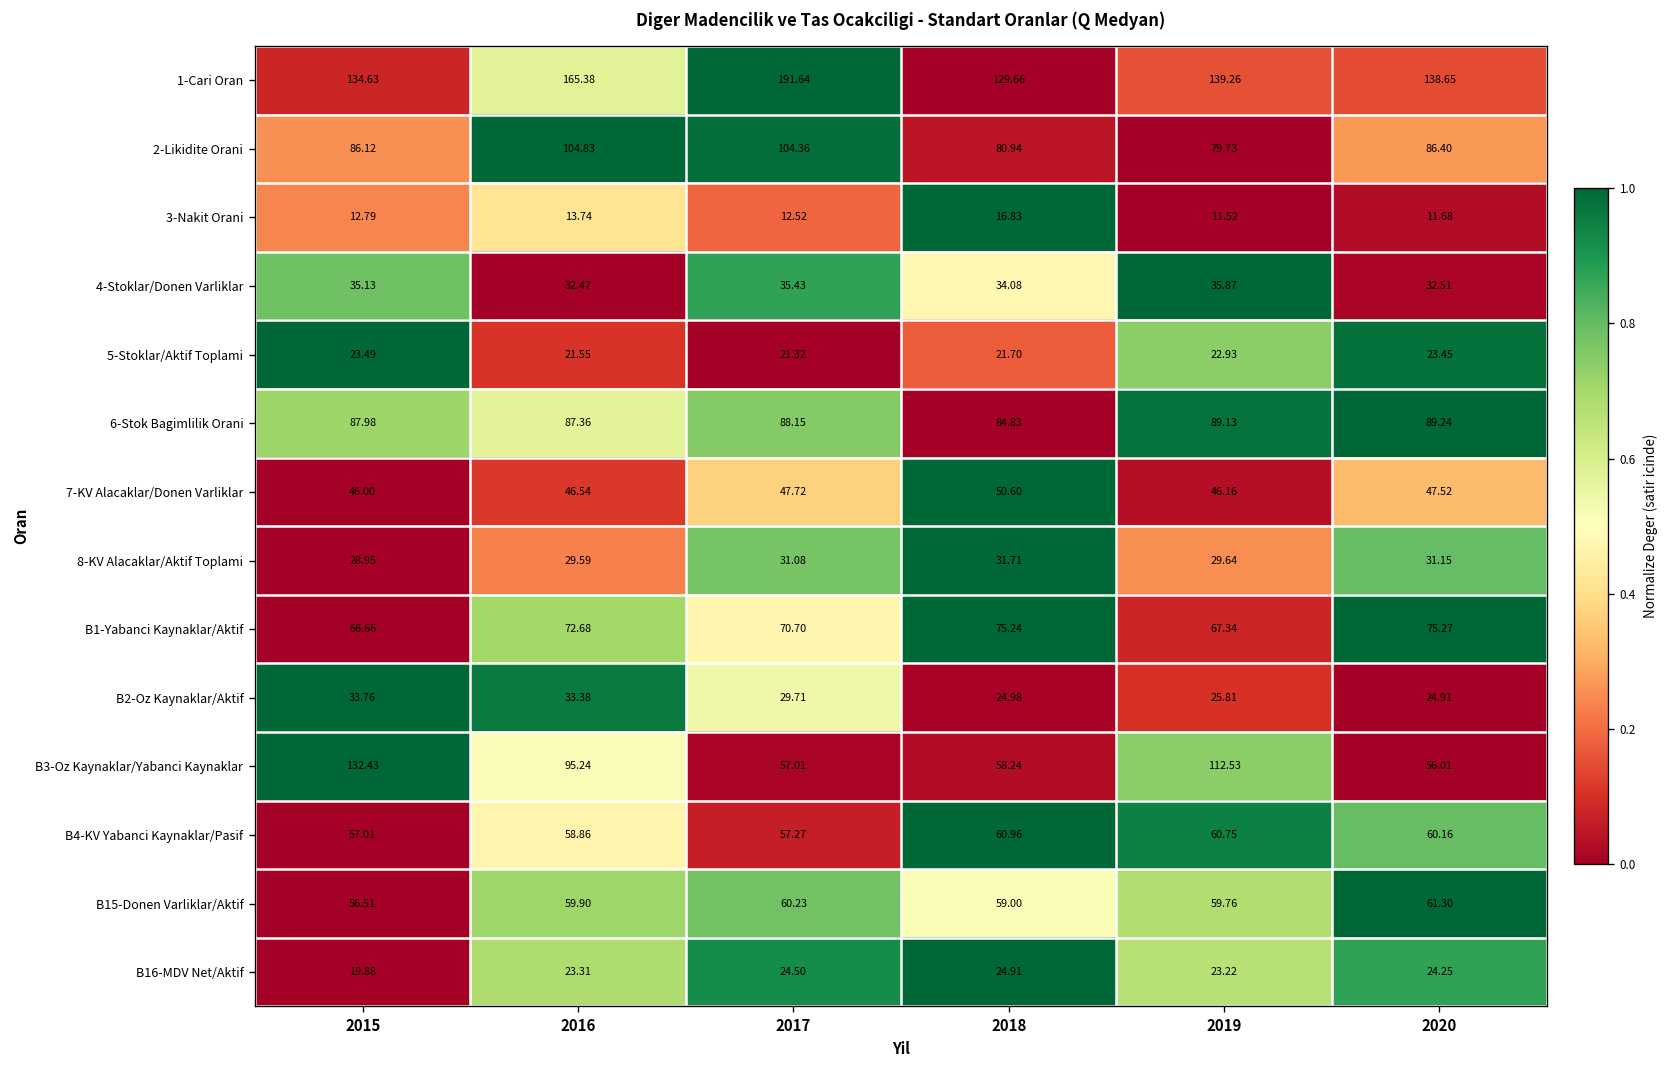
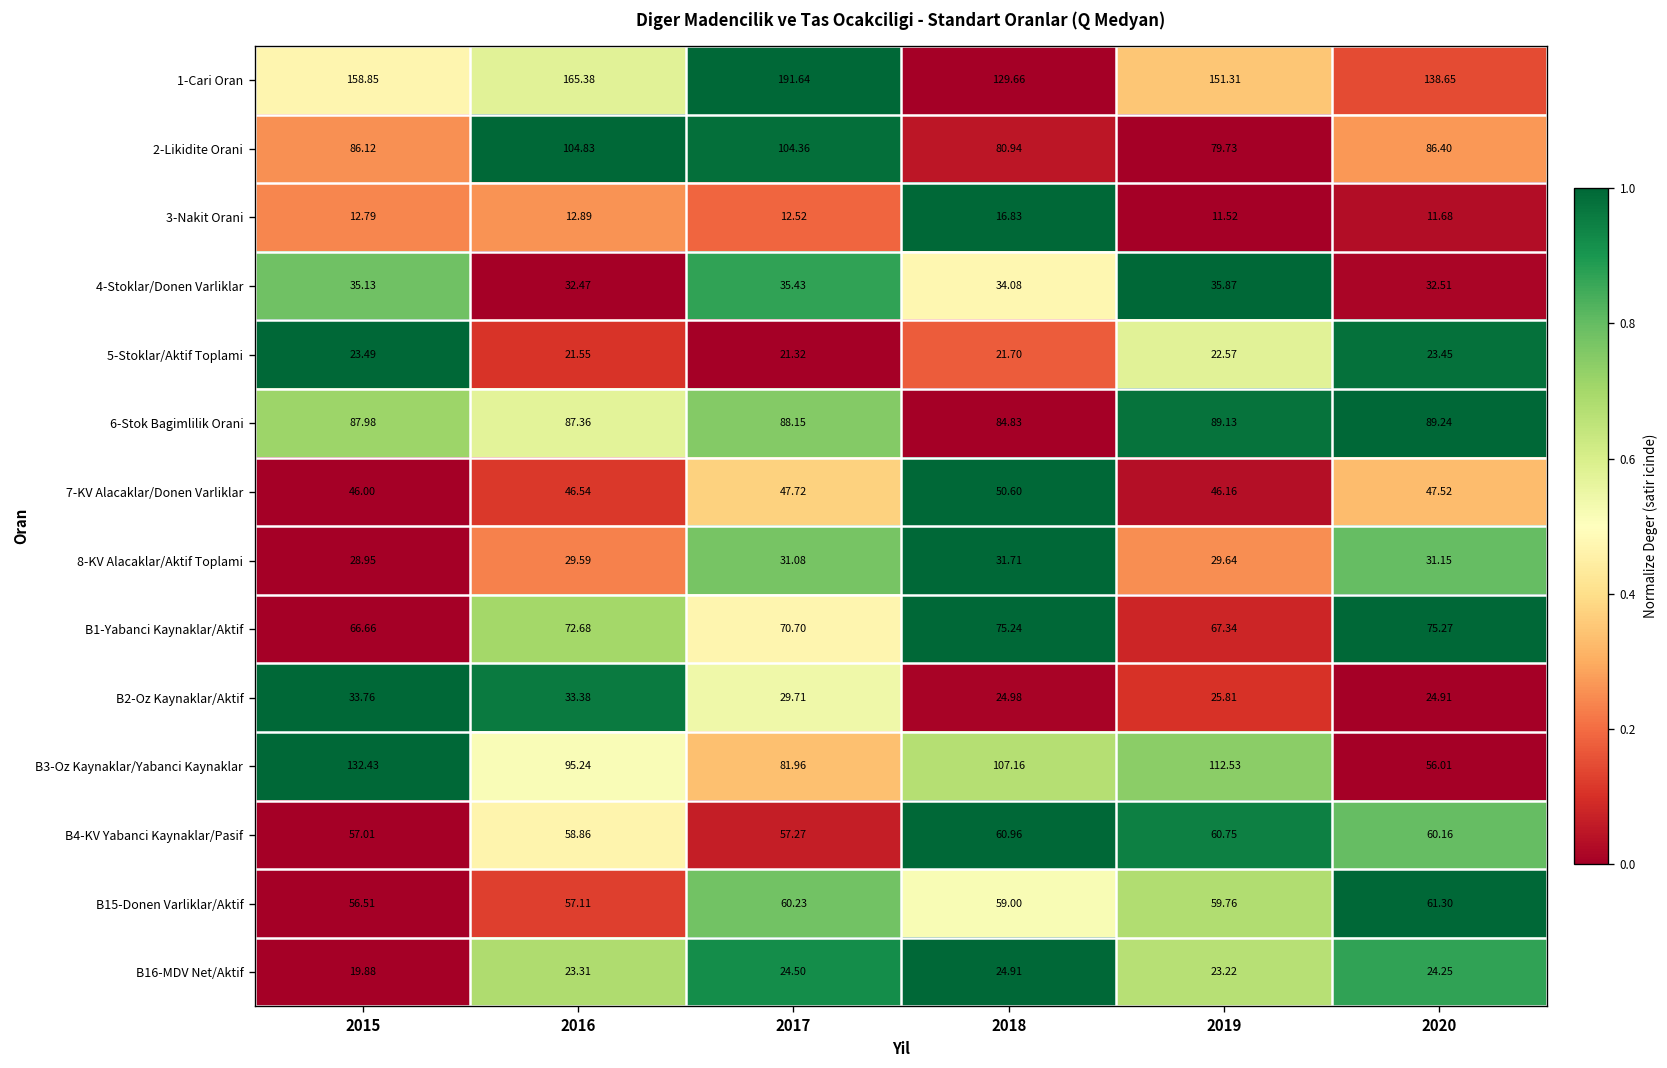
  {
    "1-Cari Oran": {
-     "2015": 134.63,
+     "2015": 158.85,
      "2016": 165.38,
      "2017": 191.64,
      "2018": 129.66,
-     "2019": 139.26,
+     "2019": 151.31,
      "2020": 138.65
    },
    "2-Likidite Orani": {
      "2015": 86.12,
      "2016": 104.83,
      "2017": 104.36,
      "2018": 80.94,
      "2019": 79.73,
      "2020": 86.40
    },
    "3-Nakit Orani": {
      "2015": 12.79,
-     "2016": 13.74,
+     "2016": 12.89,
      "2017": 12.52,
      "2018": 16.83,
      "2019": 11.52,
      "2020": 11.68
    },
    "4-Stoklar/Donen Varliklar": {
      "2015": 35.13,
      "2016": 32.47,
      "2017": 35.43,
      "2018": 34.08,
      "2019": 35.87,
      "2020": 32.51
    },
    "5-Stoklar/Aktif Toplami": {
      "2015": 23.49,
      "2016": 21.55,
      "2017": 21.32,
      "2018": 21.70,
-     "2019": 22.93,
+     "2019": 22.57,
      "2020": 23.45
    },
    "6-Stok Bagimlilik Orani": {
      "2015": 87.98,
      "2016": 87.36,
      "2017": 88.15,
      "2018": 84.83,
      "2019": 89.13,
      "2020": 89.24
    },
    "7-KV Alacaklar/Donen Varliklar": {
      "2015": 46.00,
      "2016": 46.54,
      "2017": 47.72,
      "2018": 50.60,
      "2019": 46.16,
      "2020": 47.52
    },
    "8-KV Alacaklar/Aktif Toplami": {
      "2015": 28.95,
      "2016": 29.59,
      "2017": 31.08,
      "2018": 31.71,
      "2019": 29.64,
      "2020": 31.15
    },
    "B1-Yabanci Kaynaklar/Aktif": {
      "2015": 66.66,
      "2016": 72.68,
      "2017": 70.70,
      "2018": 75.24,
      "2019": 67.34,
      "2020": 75.27
    },
    "B2-Oz Kaynaklar/Aktif": {
      "2015": 33.76,
      "2016": 33.38,
      "2017": 29.71,
      "2018": 24.98,
      "2019": 25.81,
      "2020": 24.91
    },
    "B3-Oz Kaynaklar/Yabanci Kaynaklar": {
      "2015": 132.43,
      "2016": 95.24,
-     "2017": 57.01,
-     "2018": 58.24,
+     "2017": 81.96,
+     "2018": 107.16,
      "2019": 112.53,
      "2020": 56.01
    },
    "B4-KV Yabanci Kaynaklar/Pasif": {
      "2015": 57.01,
      "2016": 58.86,
      "2017": 57.27,
      "2018": 60.96,
      "2019": 60.75,
      "2020": 60.16
    },
    "B15-Donen Varliklar/Aktif": {
      "2015": 56.51,
-     "2016": 59.90,
+     "2016": 57.11,
      "2017": 60.23,
      "2018": 59.00,
      "2019": 59.76,
      "2020": 61.30
    },
    "B16-MDV Net/Aktif": {
      "2015": 19.88,
      "2016": 23.31,
      "2017": 24.50,
      "2018": 24.91,
      "2019": 23.22,
      "2020": 24.25
    }
  }
